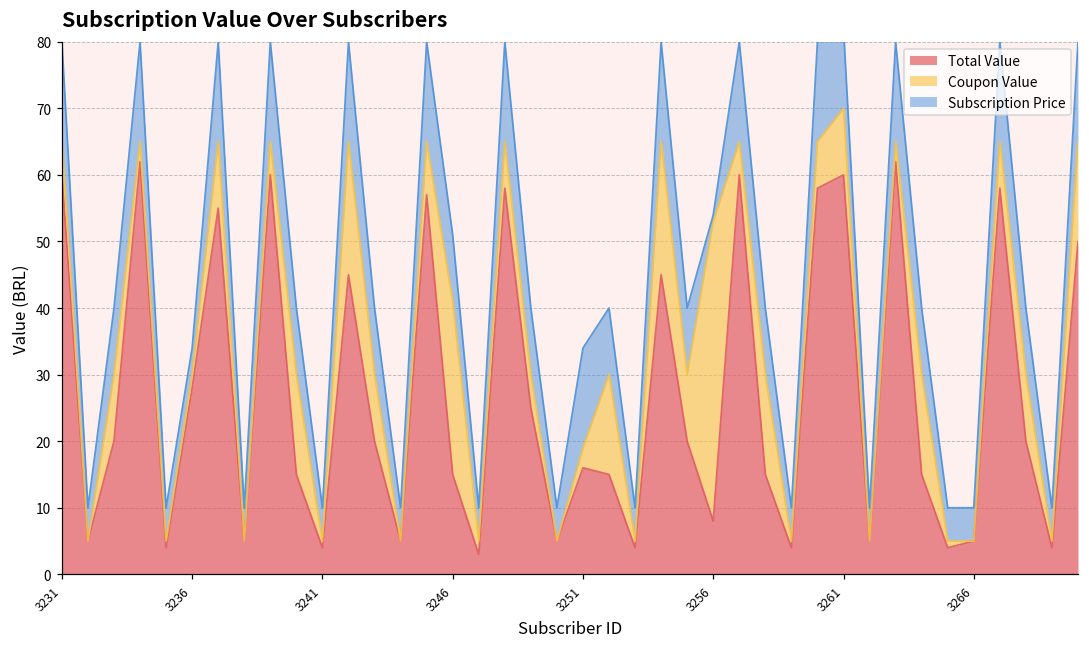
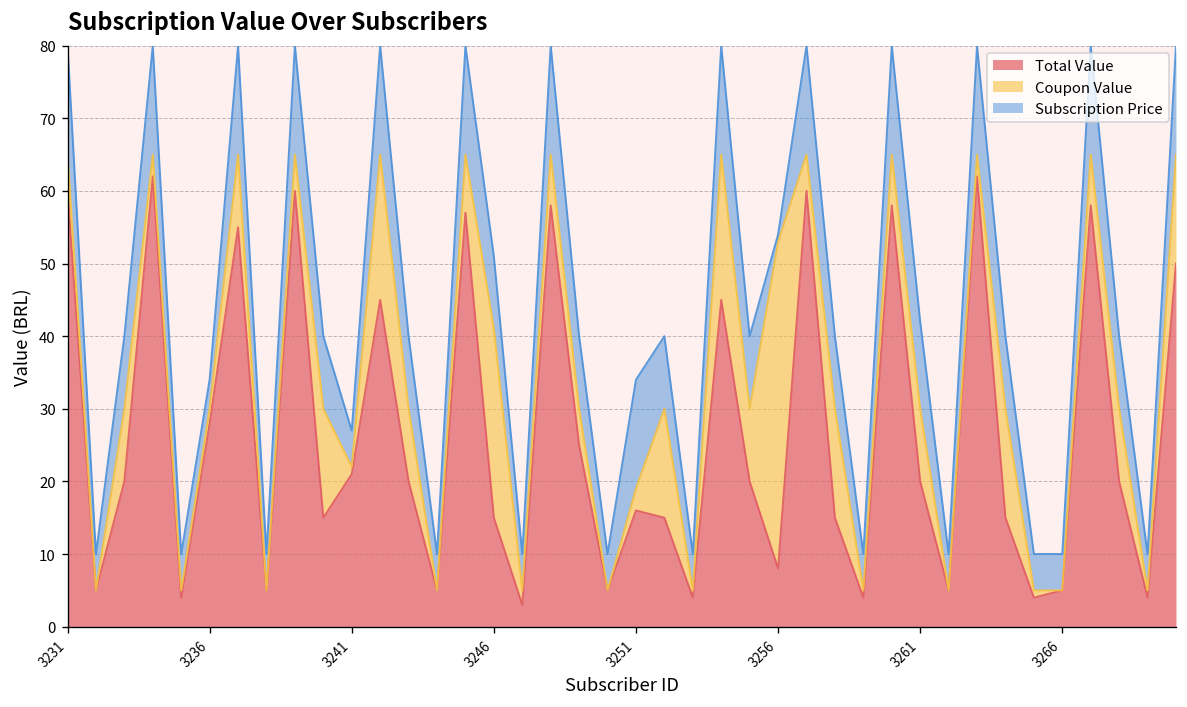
  {
    "Total Value": {
      "3231": 60,
      "3236": 28,
-     "3241": 4,
+     "3241": 21,
      "3246": 15,
      "3251": 16,
      "3256": 8,
-     "3261": 60
+     "3261": 20
    },
    "Coupon Value": {
      "3231": 5,
      "3236": 2,
      "3241": 1,
      "3246": 26,
      "3251": 3,
      "3256": 45,
      "3261": 10
    },
    "Subscription Price": {
      "3231": 15,
      "3236": 4,
      "3241": 5,
      "3246": 10,
      "3251": 15,
      "3256": 1,
      "3266": 5
    }
  }
